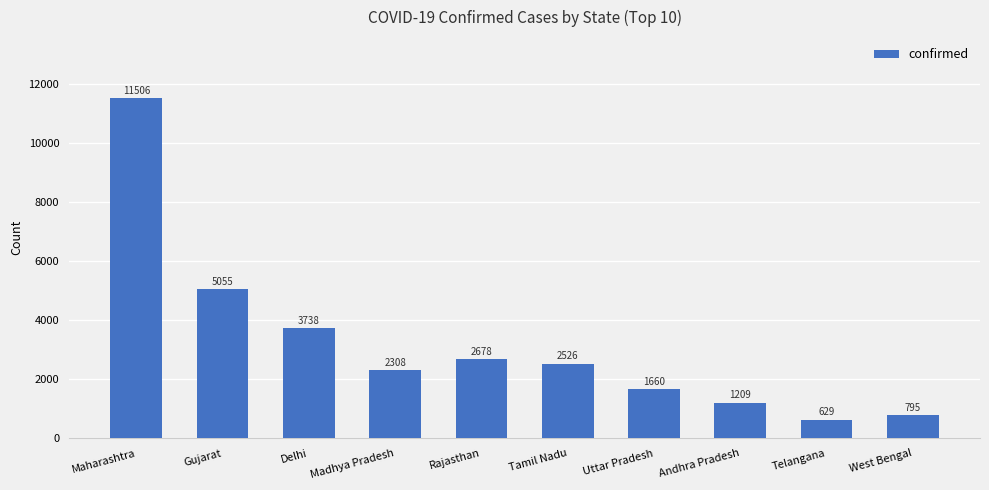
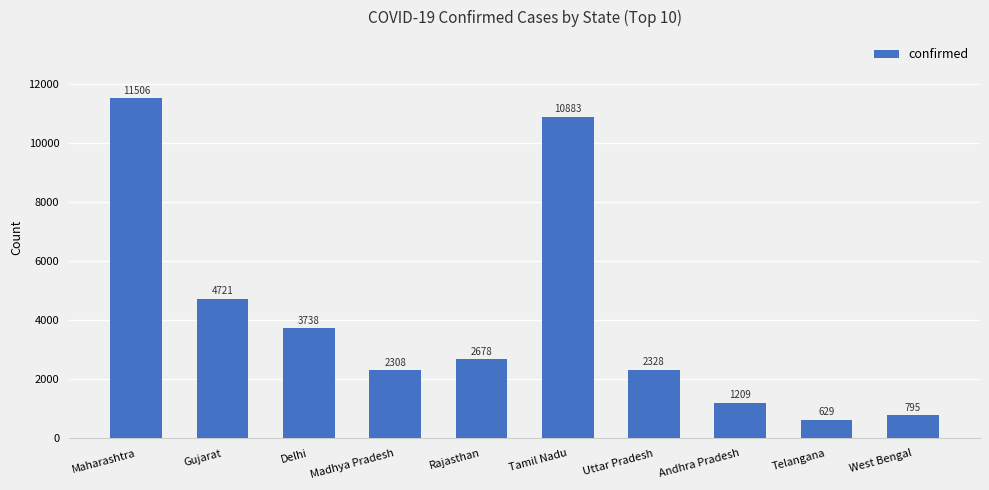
  {
    "Maharashtra": 11506,
-   "Gujarat": 5055,
+   "Gujarat": 4721,
    "Delhi": 3738,
    "Madhya Pradesh": 2308,
    "Rajasthan": 2678,
-   "Tamil Nadu": 2526,
-   "Uttar Pradesh": 1660,
+   "Tamil Nadu": 10883,
+   "Uttar Pradesh": 2328,
    "Andhra Pradesh": 1209,
    "Telangana": 629,
    "West Bengal": 795
  }
